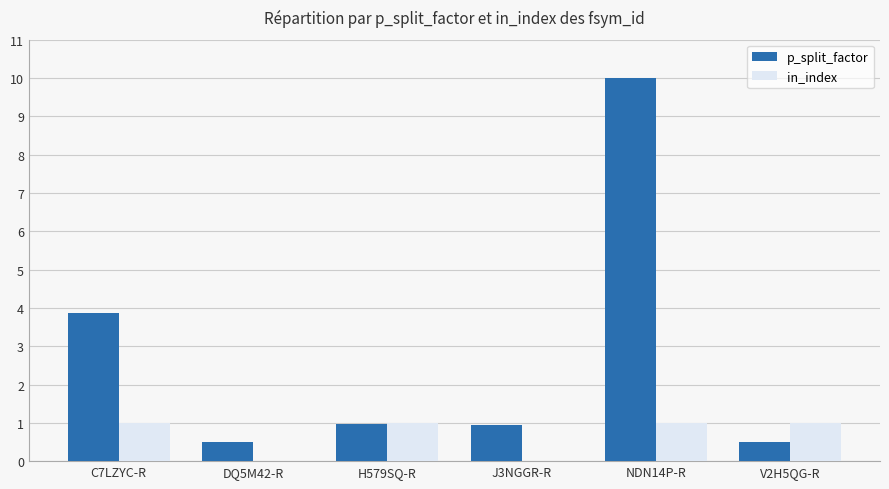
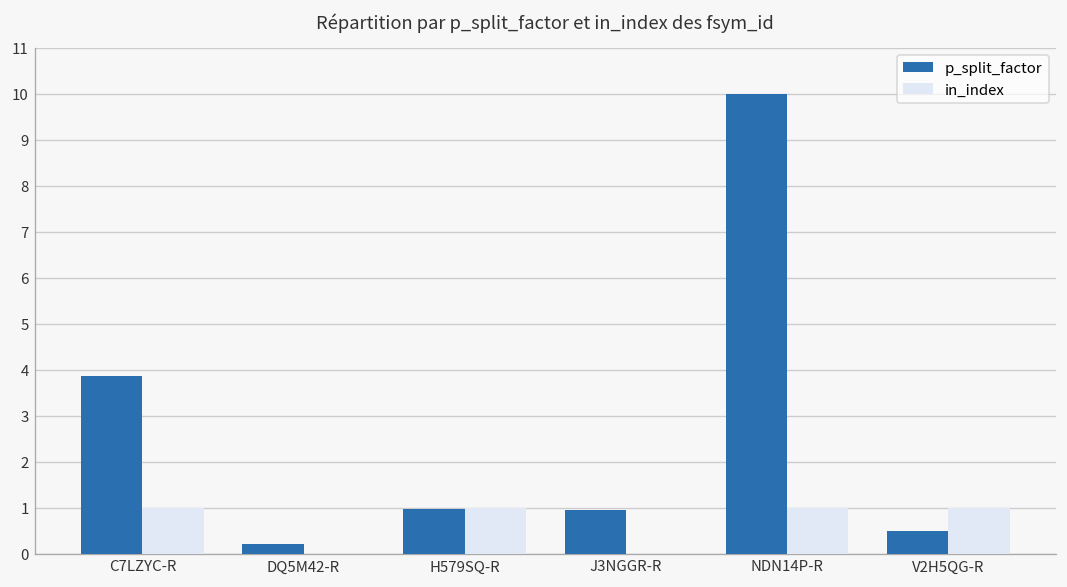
  {
    "p_split_factor": {
      "C7LZYC-R": 3.9,
-     "DQ5M42-R": 0.5,
+     "DQ5M42-R": 0.2,
      "H579SQ-R": 1.0,
      "J3NGGR-R": 1.0,
      "NDN14P-R": 10.0,
      "V2H5QG-R": 0.5
    },
    "in_index": {
      "C7LZYC-R": 1.0,
      "DQ5M42-R": 0.0,
      "H579SQ-R": 1.0,
      "J3NGGR-R": 0.0,
      "NDN14P-R": 1.0,
      "V2H5QG-R": 1.0
    }
  }
